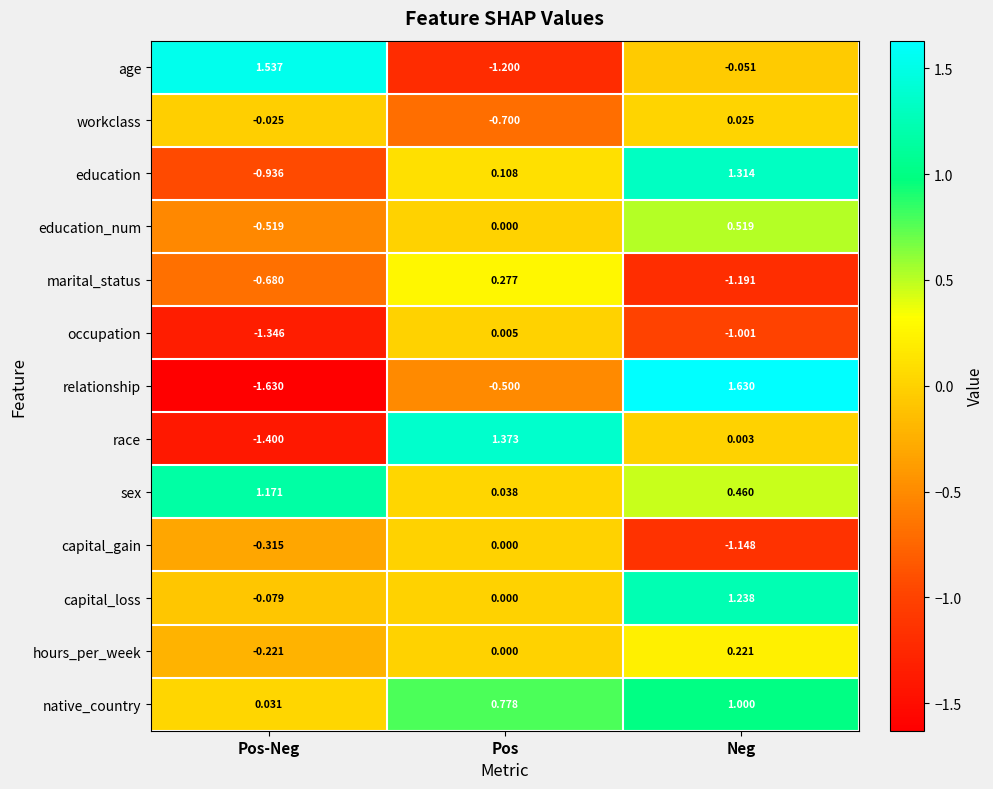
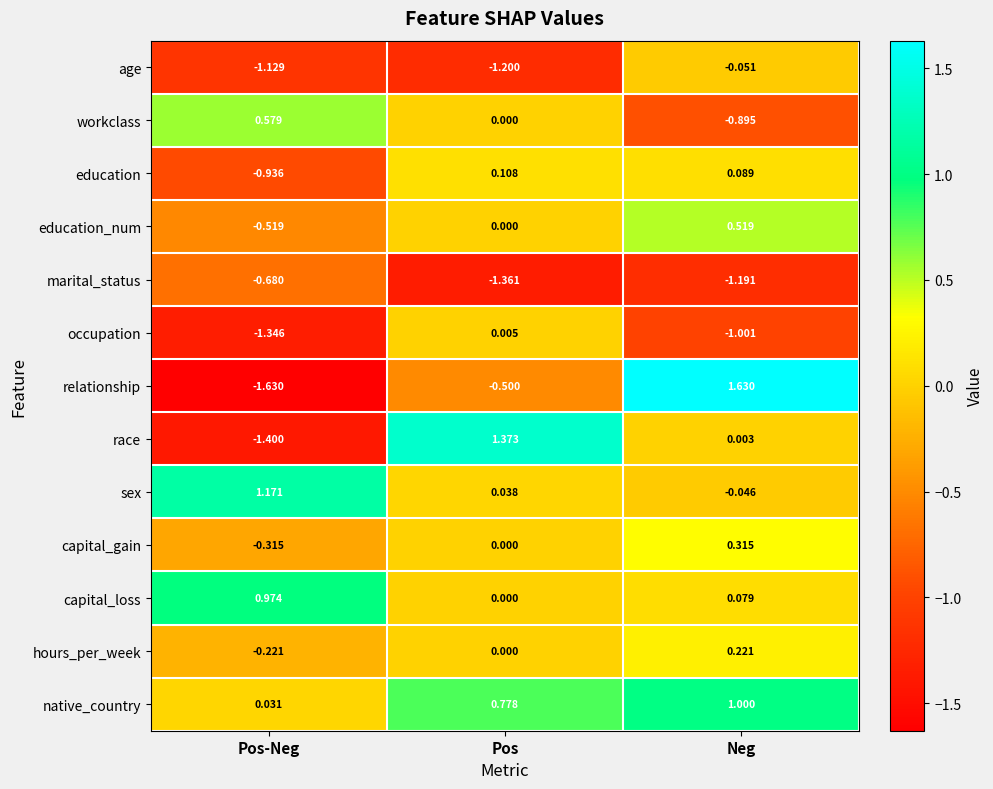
  {
    "age": {
-     "Pos-Neg": 1.537,
+     "Pos-Neg": -1.129,
      "Pos": -1.200,
      "Neg": -0.051
    },
    "workclass": {
-     "Pos-Neg": -0.025,
-     "Pos": -0.700,
-     "Neg": 0.025
+     "Pos-Neg": 0.579,
+     "Pos": 0.000,
+     "Neg": -0.895
    },
    "education": {
      "Pos-Neg": -0.936,
      "Pos": 0.108,
-     "Neg": 1.314
+     "Neg": 0.089
    },
    "education_num": {
      "Pos-Neg": -0.519,
      "Pos": 0.000,
      "Neg": 0.519
    },
    "marital_status": {
      "Pos-Neg": -0.680,
-     "Pos": 0.277,
+     "Pos": -1.361,
      "Neg": -1.191
    },
    "occupation": {
      "Pos-Neg": -1.346,
      "Pos": 0.005,
      "Neg": -1.001
    },
    "relationship": {
      "Pos-Neg": -1.630,
      "Pos": -0.500,
      "Neg": 1.630
    },
    "race": {
      "Pos-Neg": -1.400,
      "Pos": 1.373,
      "Neg": 0.003
    },
    "sex": {
      "Pos-Neg": 1.171,
      "Pos": 0.038,
-     "Neg": 0.460
+     "Neg": -0.046
    },
    "capital_gain": {
      "Pos-Neg": -0.315,
      "Pos": 0.000,
-     "Neg": -1.148
+     "Neg": 0.315
    },
    "capital_loss": {
-     "Pos-Neg": -0.079,
+     "Pos-Neg": 0.974,
      "Pos": 0.000,
-     "Neg": 1.238
+     "Neg": 0.079
    },
    "hours_per_week": {
      "Pos-Neg": -0.221,
      "Pos": 0.000,
      "Neg": 0.221
    },
    "native_country": {
      "Pos-Neg": 0.031,
      "Pos": 0.778,
      "Neg": 1.000
    }
  }
